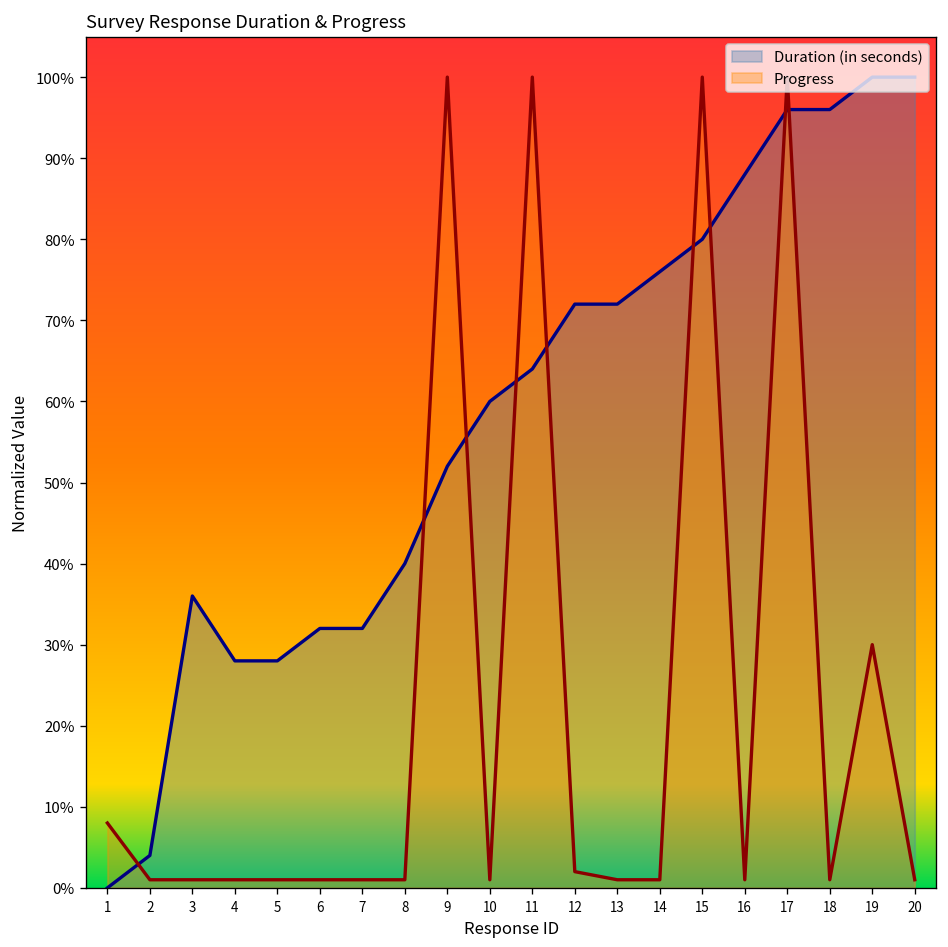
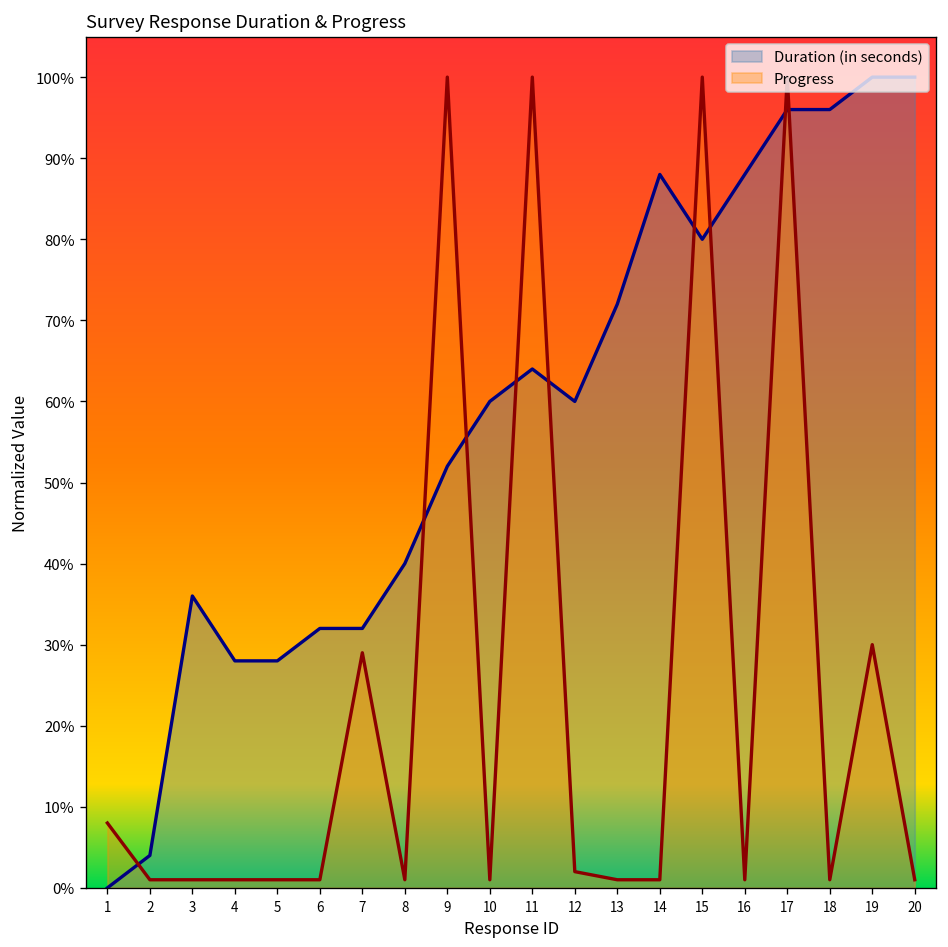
  {
    "Duration (in seconds)": {
      "1": "0%",
      "2": "4%",
      "3": "36%",
      "4": "28%",
      "5": "28%",
      "6": "32%",
      "7": "32%",
      "8": "40%",
      "9": "52%",
      "10": "60%",
      "11": "64%",
-     "12": "72%",
+     "12": "60%",
      "13": "72%",
-     "14": "76%",
+     "14": "88%",
      "15": "80%",
      "16": "88%",
      "17": "96%",
      "18": "96%"
    },
    "Progress": {
      "1": "8%",
      "2": "1%",
      "3": "1%",
      "4": "1%",
      "5": "1%",
      "6": "1%",
-     "7": "1%",
+     "7": "29%",
      "8": "1%",
      "9": "100%",
      "10": "1%",
      "11": "100%",
      "12": "2%",
      "13": "1%",
      "14": "1%",
      "15": "100%",
      "16": "1%",
      "18": "1%",
      "19": "30%",
      "20": "1%"
    }
  }
